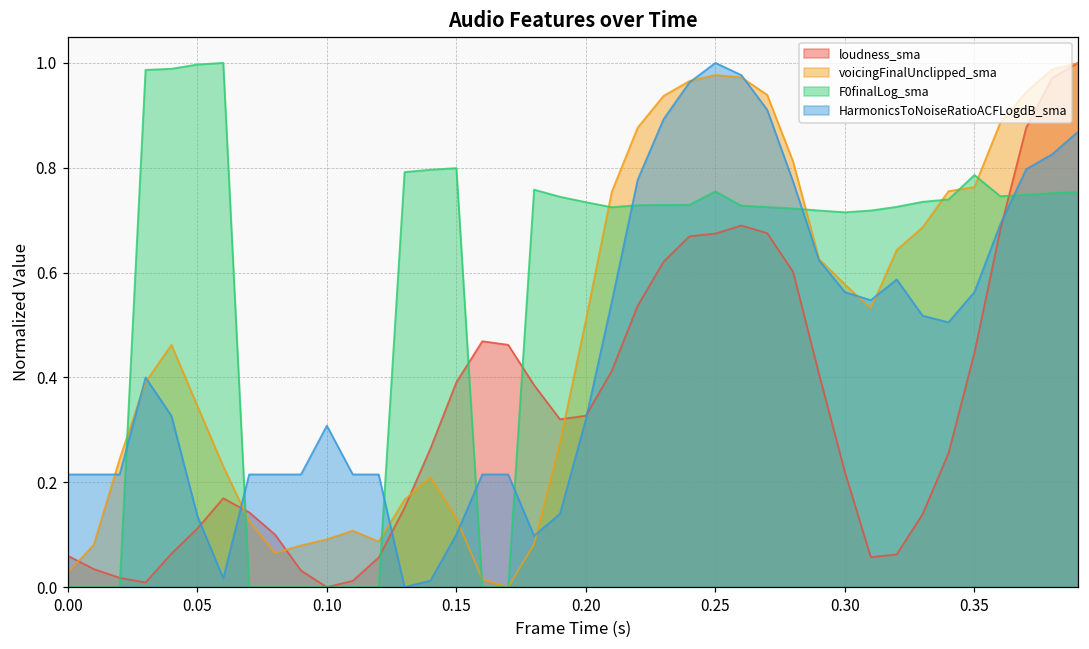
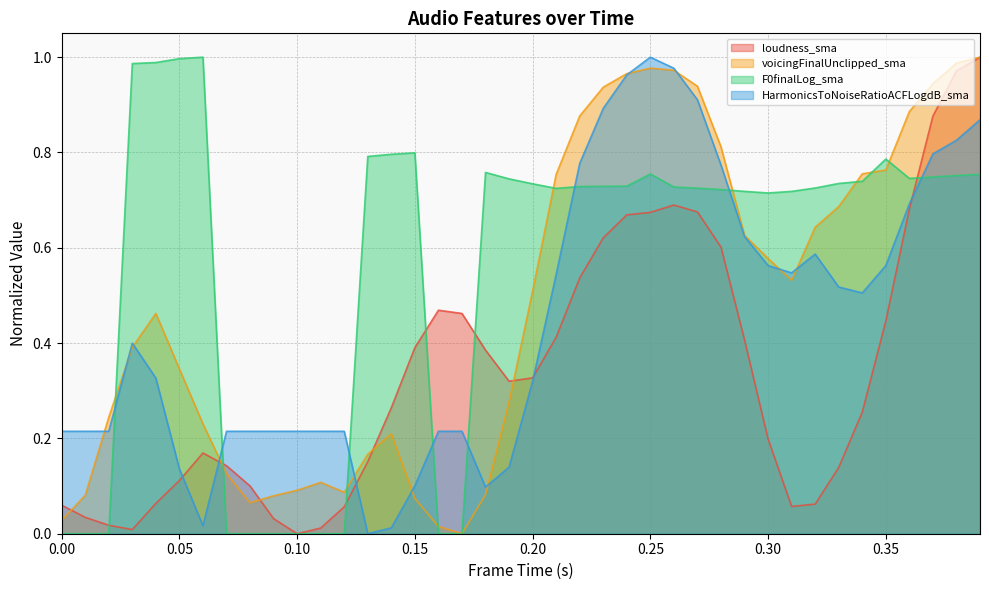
  {
    "loudness_sma": {
      "0.00": 0.06,
      "0.05": 0.11,
      "0.15": 0.39,
      "0.20": 0.33,
      "0.25": 0.67,
-     "0.30": 0.22,
+     "0.30": 0.20,
      "0.35": 0.45
    },
    "voicingFinalUnclipped_sma": {
      "0.00": 0.03,
      "0.05": 0.35,
      "0.10": 0.09,
-     "0.15": 0.13,
+     "0.15": 0.07,
      "0.20": 0.51,
      "0.25": 0.98,
      "0.30": 0.58,
      "0.35": 0.76
    },
    "F0finalLog_sma": {
      "0.00": 0.00,
      "0.05": 1.00,
      "0.15": 0.80,
      "0.20": 0.73,
      "0.25": 0.75,
      "0.30": 0.72,
      "0.35": 0.79
    },
    "HarmonicsToNoiseRatioACFLogdB_sma": {
      "0.00": 0.21,
      "0.05": 0.14,
-     "0.10": 0.31,
+     "0.10": 0.21,
      "0.15": 0.10,
      "0.20": 0.32,
      "0.25": 1.00,
      "0.30": 0.56,
      "0.35": 0.56
    }
  }
